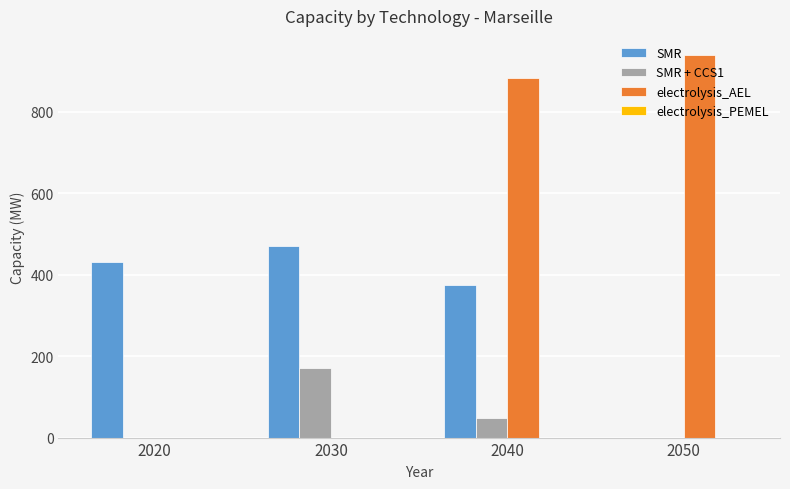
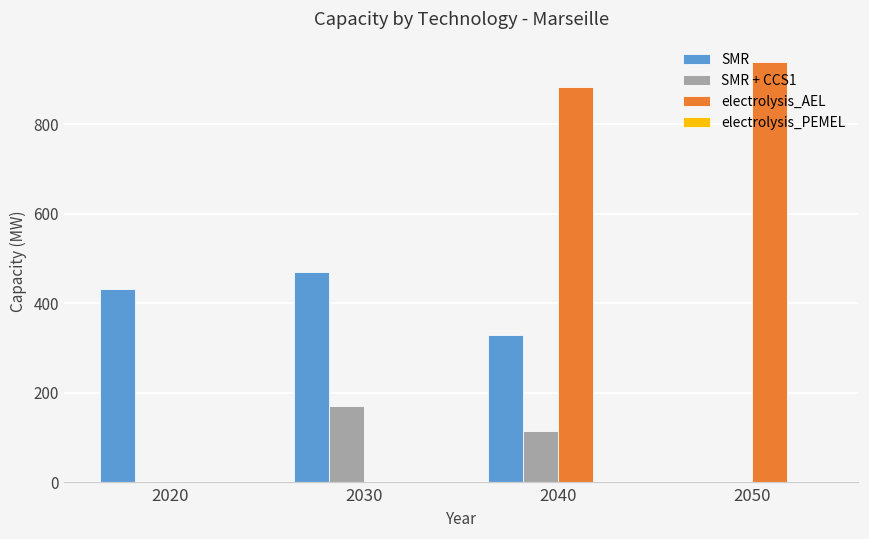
  {
    "SMR": {
      "2020": 430,
      "2030": 470,
-     "2040": 370,
+     "2040": 330,
      "2050": 0
    },
    "SMR + CCS1": {
      "2020": 0,
      "2030": 170,
-     "2040": 50,
+     "2040": 110,
      "2050": 0
    },
    "electrolysis_AEL": {
      "2020": 0,
      "2030": 0,
      "2040": 880,
      "2050": 940
    },
    "electrolysis_PEMEL": {
      "2020": 0,
      "2030": 0,
      "2040": 0,
      "2050": 0
    }
  }
